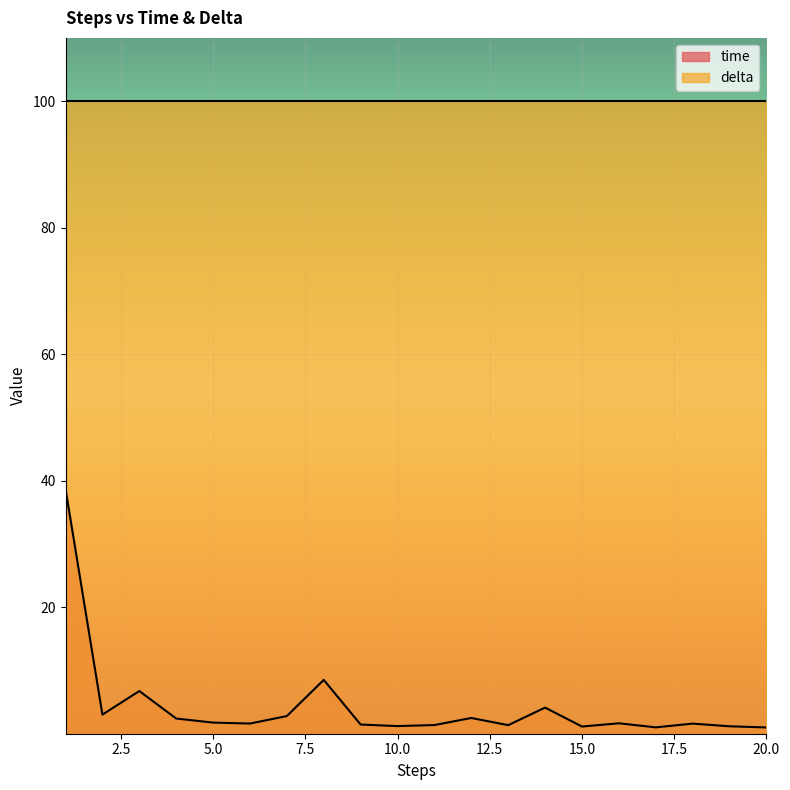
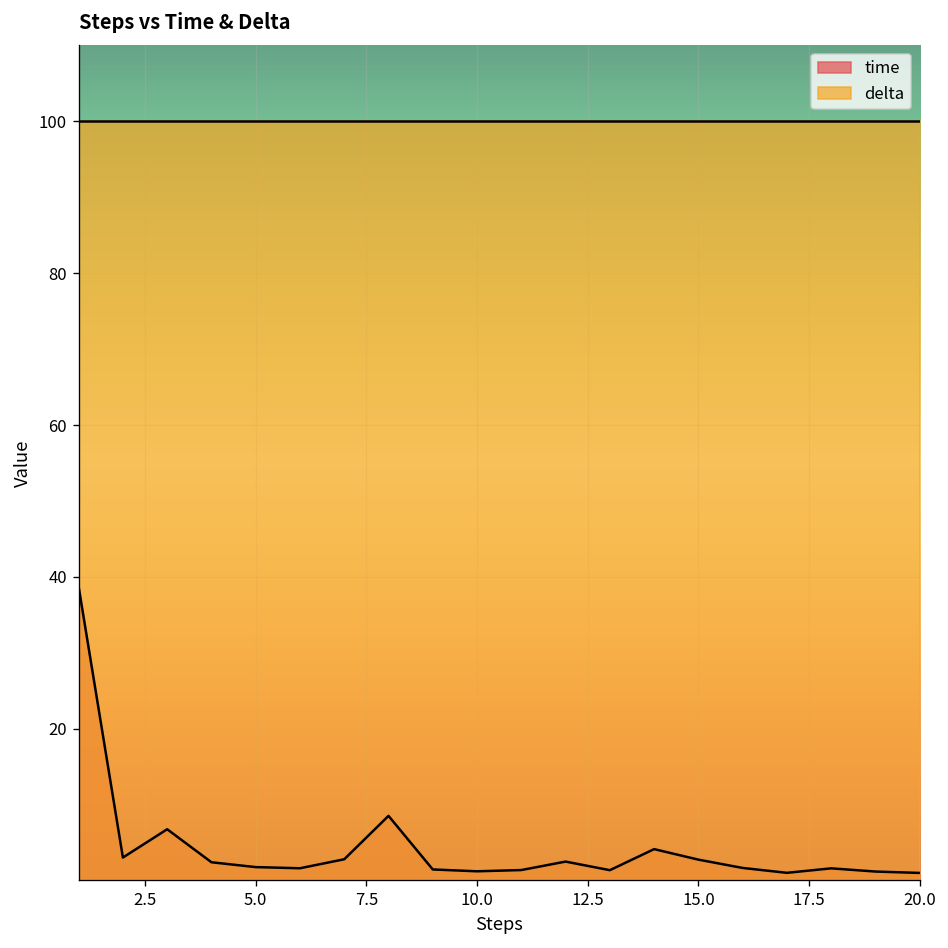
  {
    "time": {
      "5.0": 2,
      "10.0": 1,
-     "15.0": 1,
+     "15.0": 3,
      "20.0": 1
    },
    "delta": {
      "5.0": 100,
      "10.0": 100,
      "15.0": 100,
      "20.0": 100
    }
  }
